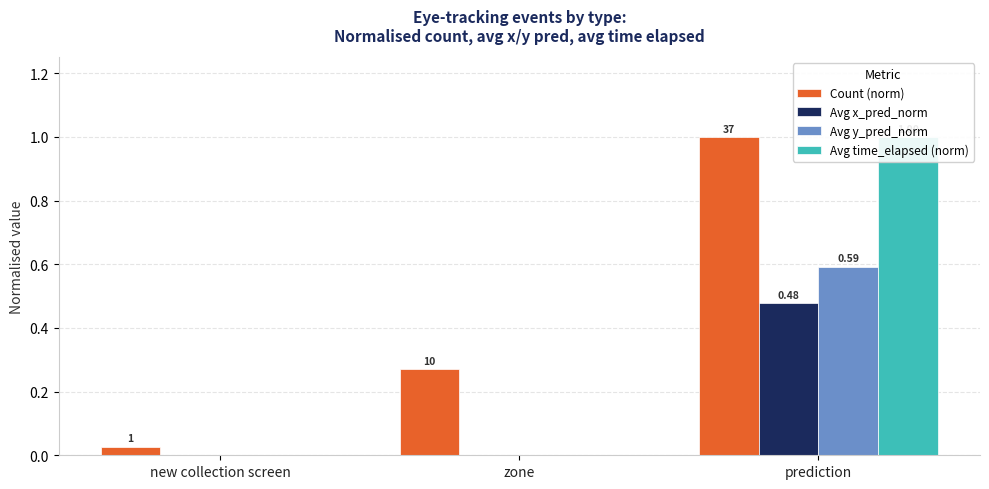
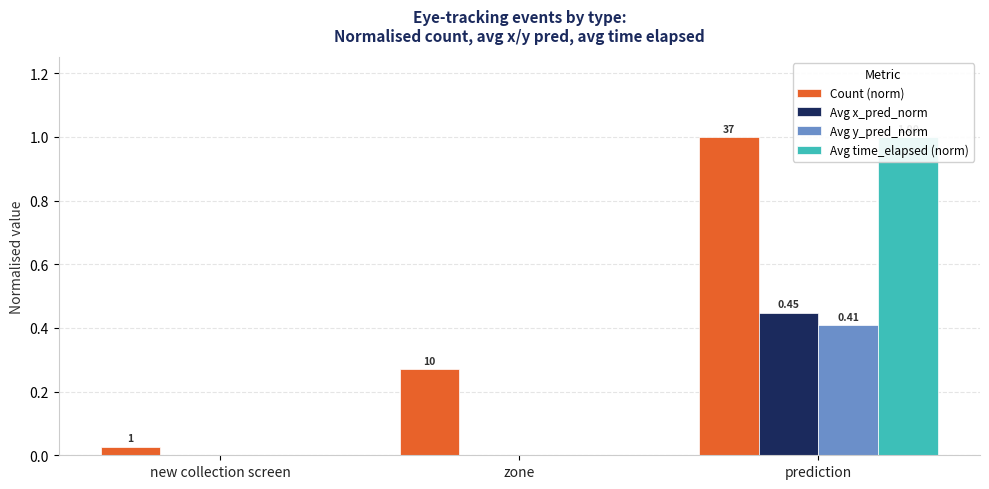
  {
    "Avg x_pred_norm": {
-     "prediction": 0.48
+     "prediction": 0.45
    },
    "Avg y_pred_norm": {
-     "prediction": 0.59
+     "prediction": 0.41
    },
    "Avg time_elapsed (norm)": {
      "new collection screen": 0.00,
      "zone": 0.00
    }
  }
